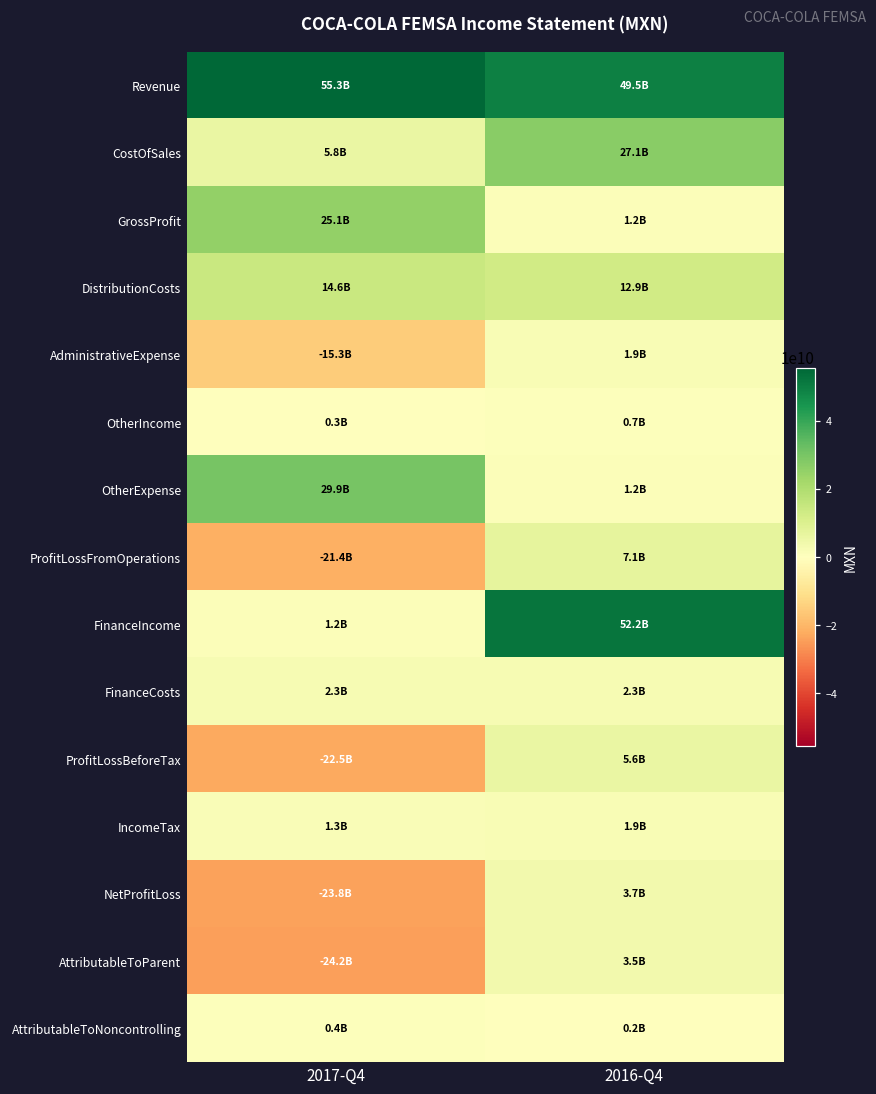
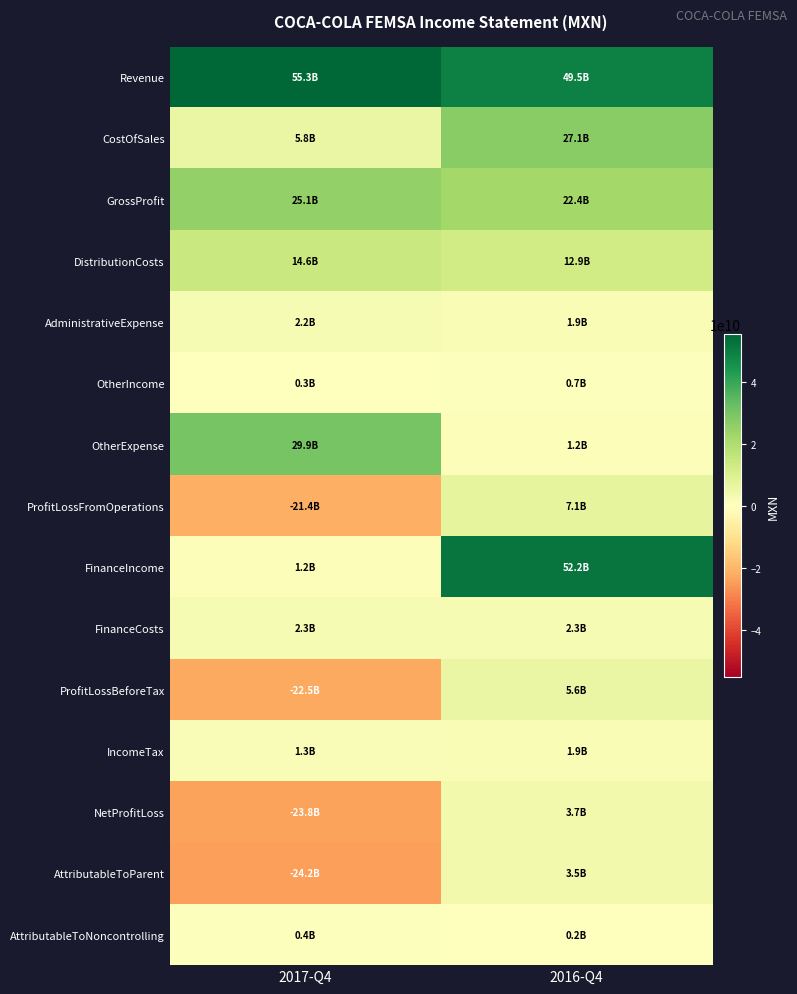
  {
    "Revenue": {
      "2017-Q4": "55.3B",
      "2016-Q4": "49.5B"
    },
    "CostOfSales": {
      "2017-Q4": "5.8B",
      "2016-Q4": "27.1B"
    },
    "GrossProfit": {
      "2017-Q4": "25.1B",
-     "2016-Q4": "1.2B"
+     "2016-Q4": "22.4B"
    },
    "DistributionCosts": {
      "2017-Q4": "14.6B",
      "2016-Q4": "12.9B"
    },
    "AdministrativeExpense": {
-     "2017-Q4": "-15.3B",
+     "2017-Q4": "2.2B",
      "2016-Q4": "1.9B"
    },
    "OtherIncome": {
      "2017-Q4": "0.3B",
      "2016-Q4": "0.7B"
    },
    "OtherExpense": {
      "2017-Q4": "29.9B",
      "2016-Q4": "1.2B"
    },
    "ProfitLossFromOperations": {
      "2017-Q4": "-21.4B",
      "2016-Q4": "7.1B"
    },
    "FinanceIncome": {
      "2017-Q4": "1.2B",
      "2016-Q4": "52.2B"
    },
    "FinanceCosts": {
      "2017-Q4": "2.3B",
      "2016-Q4": "2.3B"
    },
    "ProfitLossBeforeTax": {
      "2017-Q4": "-22.5B",
      "2016-Q4": "5.6B"
    },
    "IncomeTax": {
      "2017-Q4": "1.3B",
      "2016-Q4": "1.9B"
    },
    "NetProfitLoss": {
      "2017-Q4": "-23.8B",
      "2016-Q4": "3.7B"
    },
    "AttributableToParent": {
      "2017-Q4": "-24.2B",
      "2016-Q4": "3.5B"
    },
    "AttributableToNoncontrolling": {
      "2017-Q4": "0.4B",
      "2016-Q4": "0.2B"
    }
  }
